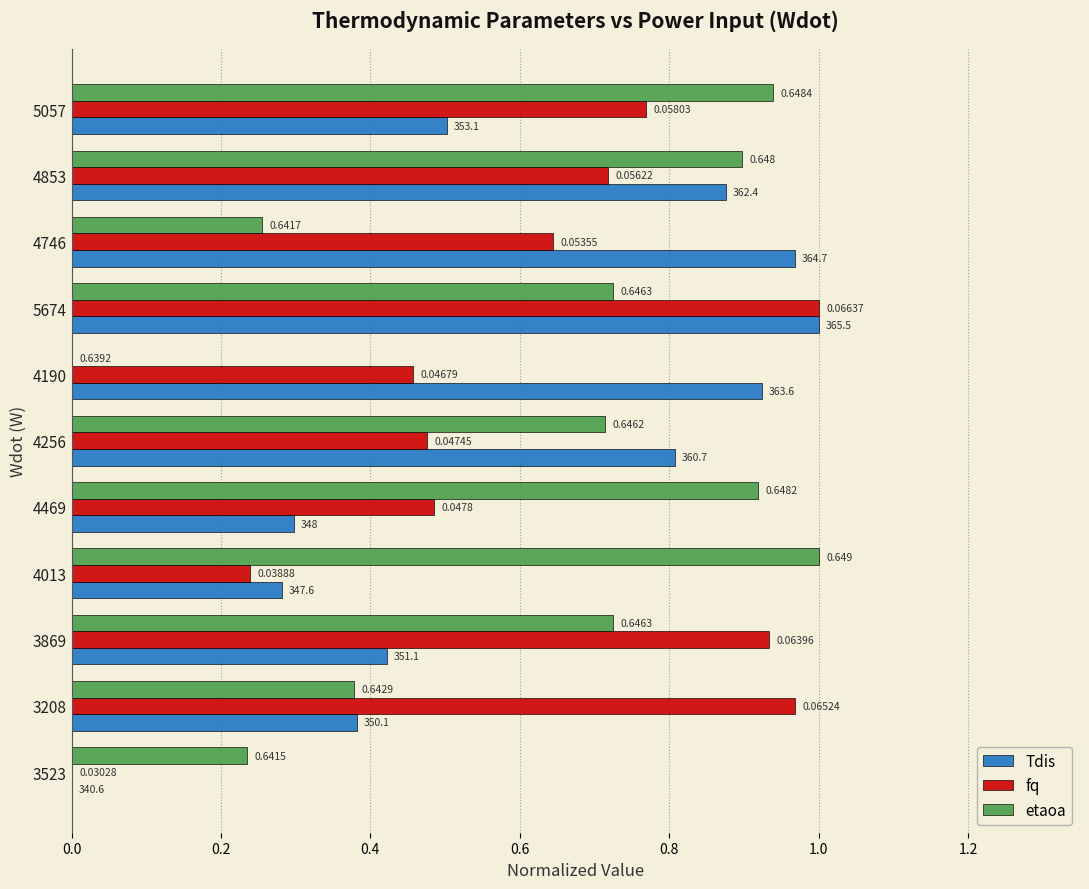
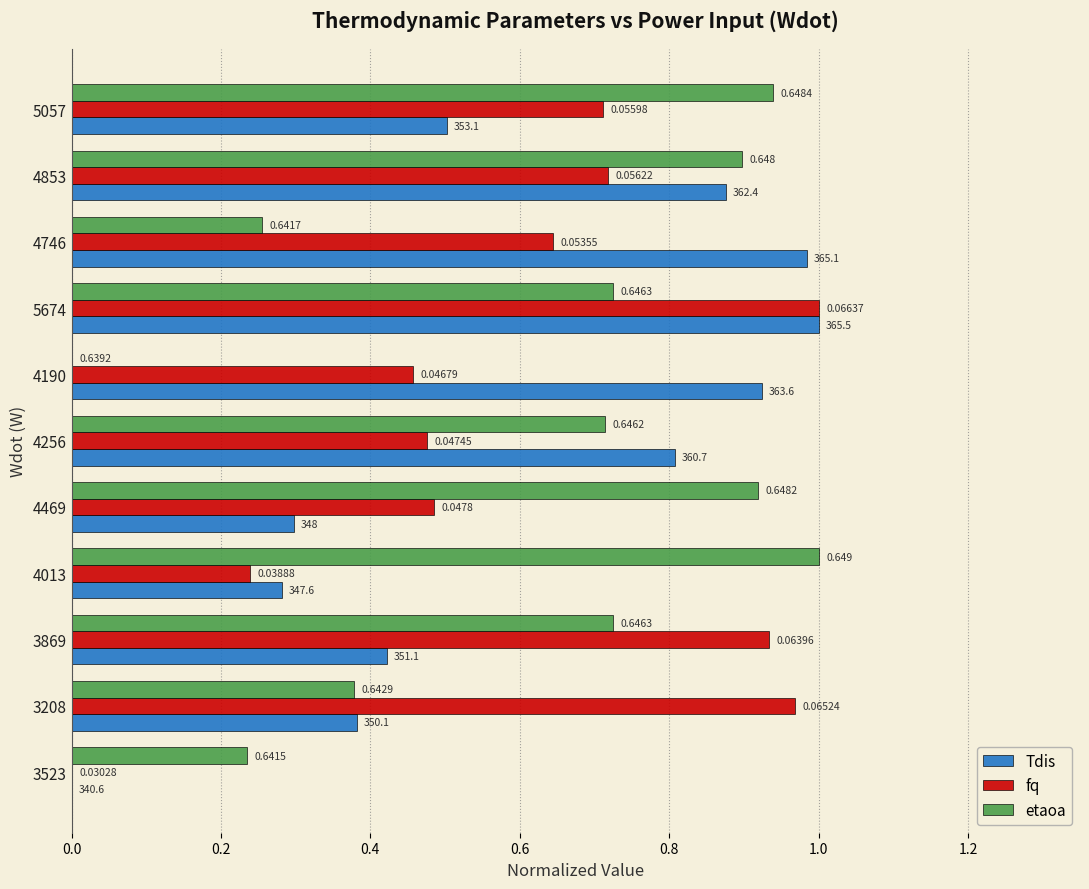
  {
    "Tdis": {
-     "4746": 364.7
+     "4746": 365.1
    },
    "fq": {
-     "5057": 0.05803
+     "5057": 0.05598
    }
  }
